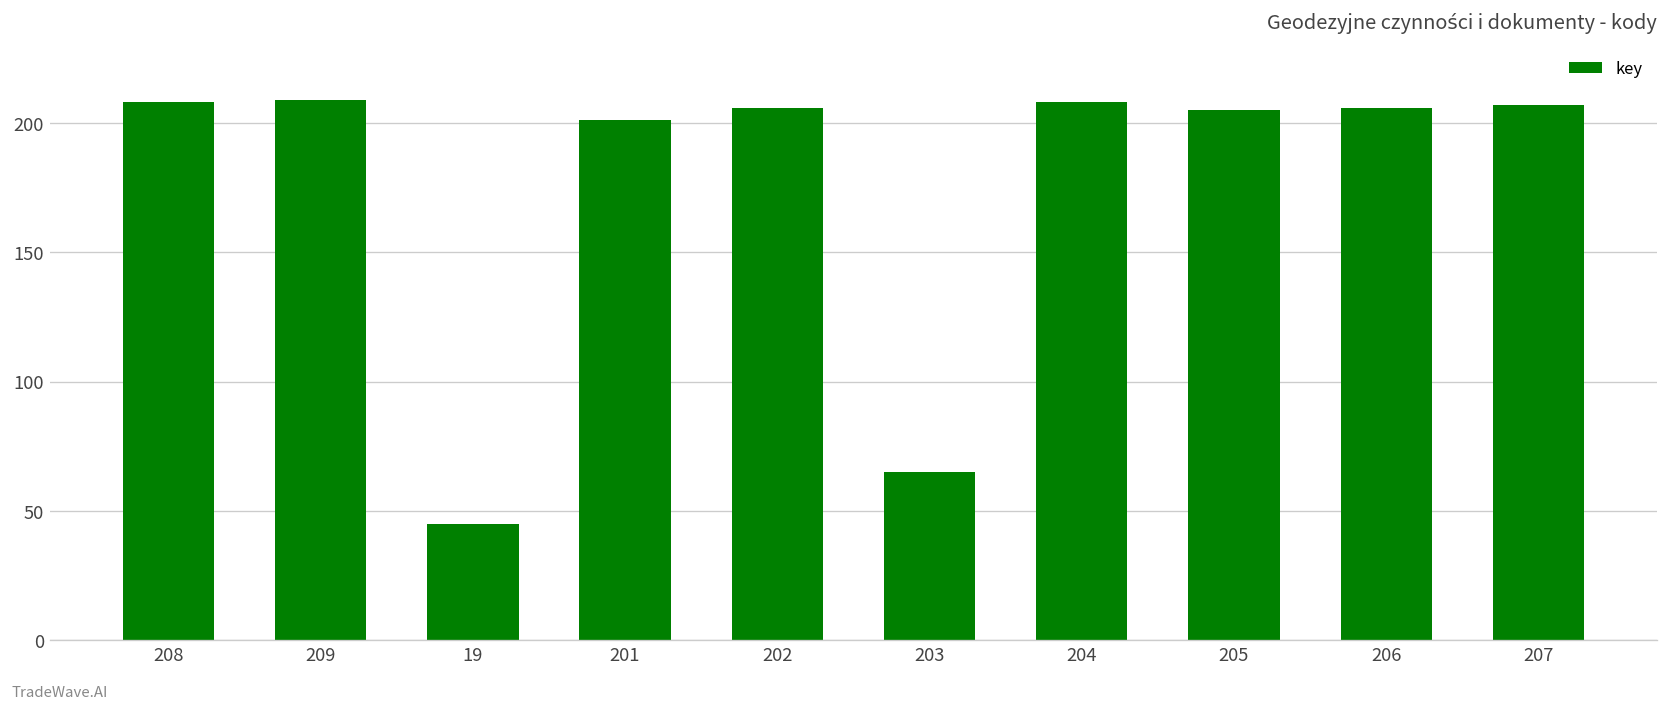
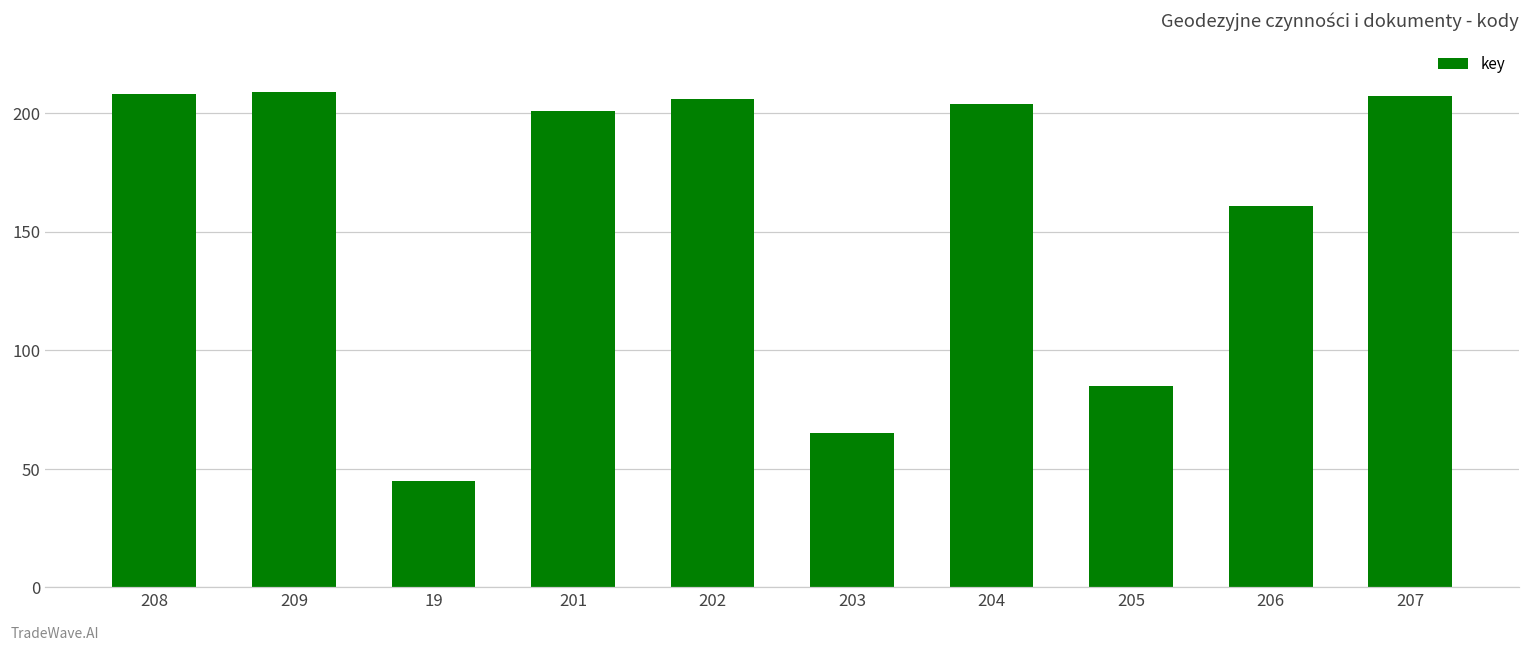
  {
    "208": 208,
    "209": 209,
    "19": 45,
    "201": 201,
    "202": 206,
    "203": 65,
-   "204": 208,
-   "205": 205,
-   "206": 206,
+   "204": 204,
+   "205": 85,
+   "206": 161,
    "207": 207
  }
